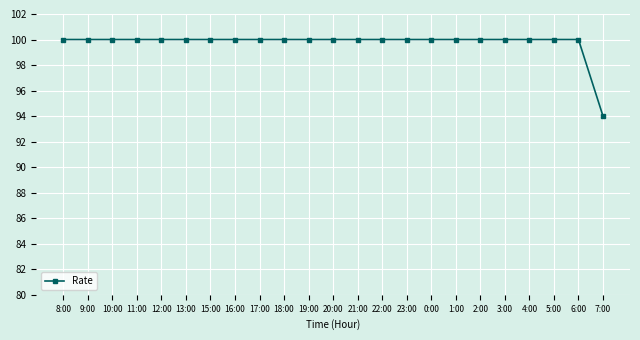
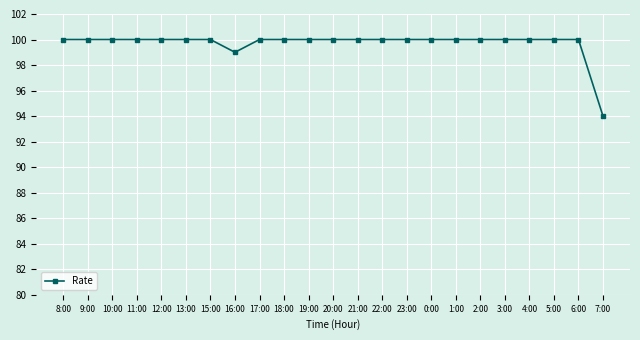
  {
    "8:00": 100,
    "9:00": 100,
    "10:00": 100,
    "11:00": 100,
    "12:00": 100,
    "13:00": 100,
    "15:00": 100,
-   "16:00": 100,
+   "16:00": 99,
    "17:00": 100,
    "18:00": 100,
    "19:00": 100,
    "20:00": 100,
    "21:00": 100,
    "22:00": 100,
    "23:00": 100,
    "0:00": 100,
    "1:00": 100,
    "2:00": 100,
    "3:00": 100,
    "4:00": 100,
    "5:00": 100,
    "6:00": 100,
    "7:00": 94
  }
